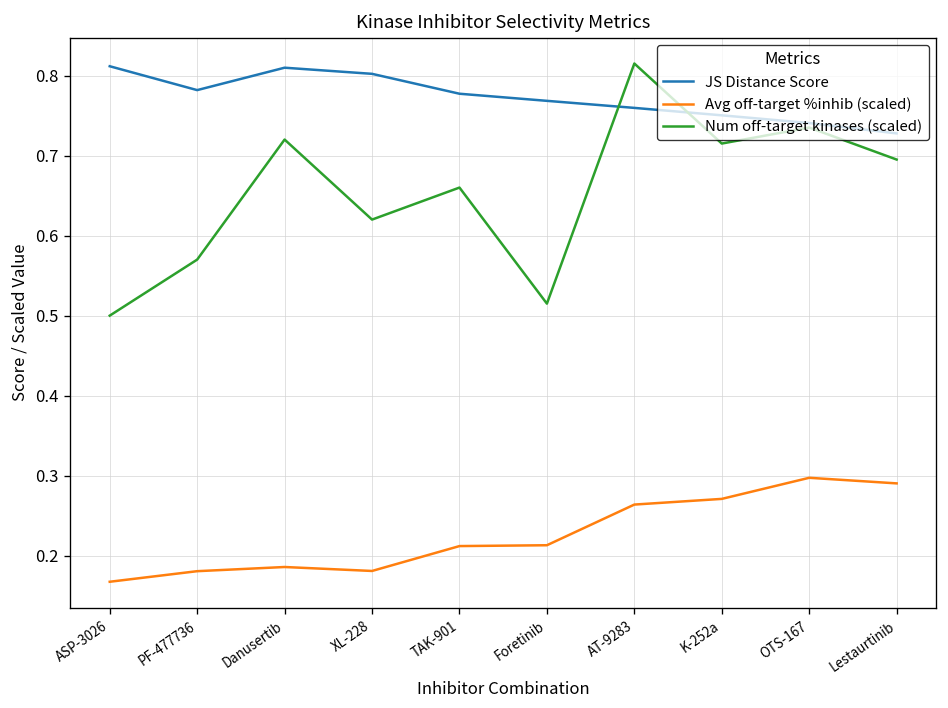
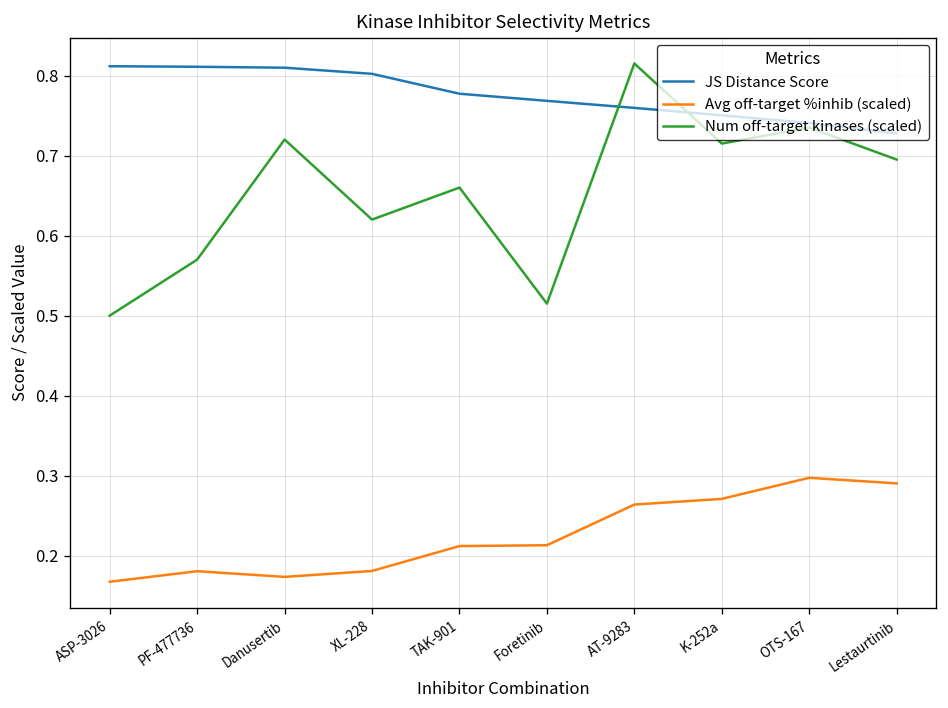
  {
    "JS Distance Score": {
      "ASP-3026": 0.81,
-     "PF-477736": 0.78,
+     "PF-477736": 0.81,
      "Danusertib": 0.81,
      "XL-228": 0.80,
      "TAK-901": 0.78,
      "Foretinib": 0.77,
      "AT-9283": 0.76
    },
    "Avg off-target %inhib (scaled)": {
      "ASP-3026": 0.17,
      "PF-477736": 0.18,
-     "Danusertib": 0.19,
+     "Danusertib": 0.17,
      "XL-228": 0.18,
      "TAK-901": 0.21,
      "Foretinib": 0.21,
      "AT-9283": 0.26,
      "K-252a": 0.27,
      "OTS-167": 0.30,
      "Lestaurtinib": 0.29
    },
    "Num off-target kinases (scaled)": {
      "ASP-3026": 0.50,
      "PF-477736": 0.57,
      "Danusertib": 0.72,
      "XL-228": 0.62,
      "TAK-901": 0.66,
      "Foretinib": 0.52,
      "AT-9283": 0.82,
      "Lestaurtinib": 0.70
    }
  }
